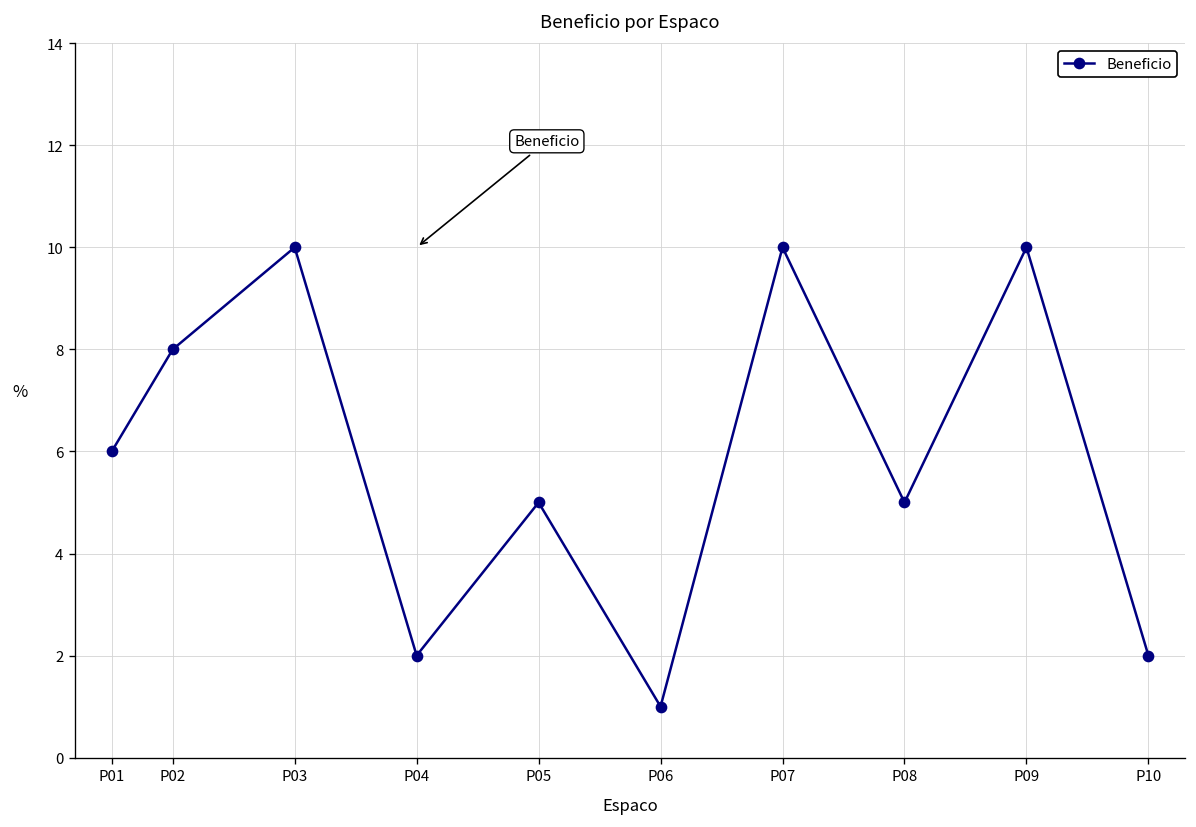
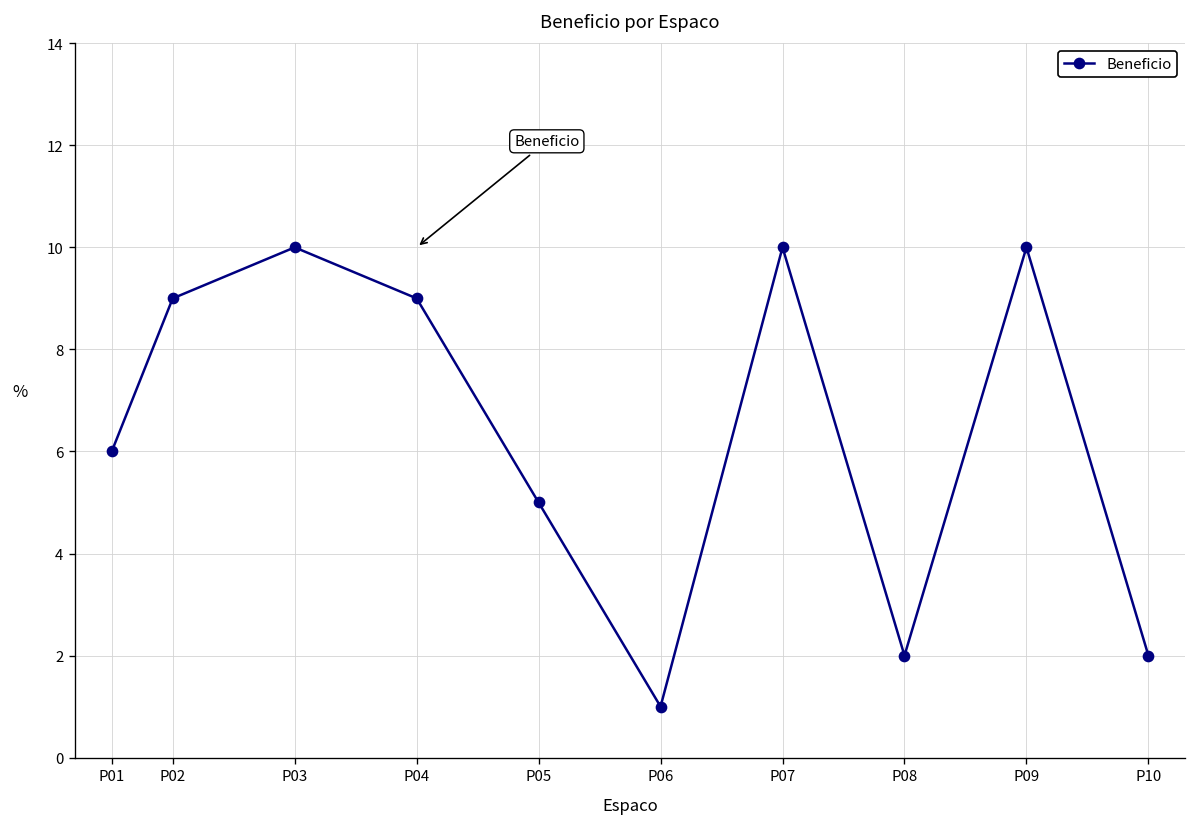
  {
    "P01": 6,
-   "P02": 8,
+   "P02": 9,
    "P03": 10,
-   "P04": 2,
+   "P04": 9,
    "P05": 5,
    "P06": 1,
    "P07": 10,
-   "P08": 5,
+   "P08": 2,
    "P09": 10,
    "P10": 2
  }
